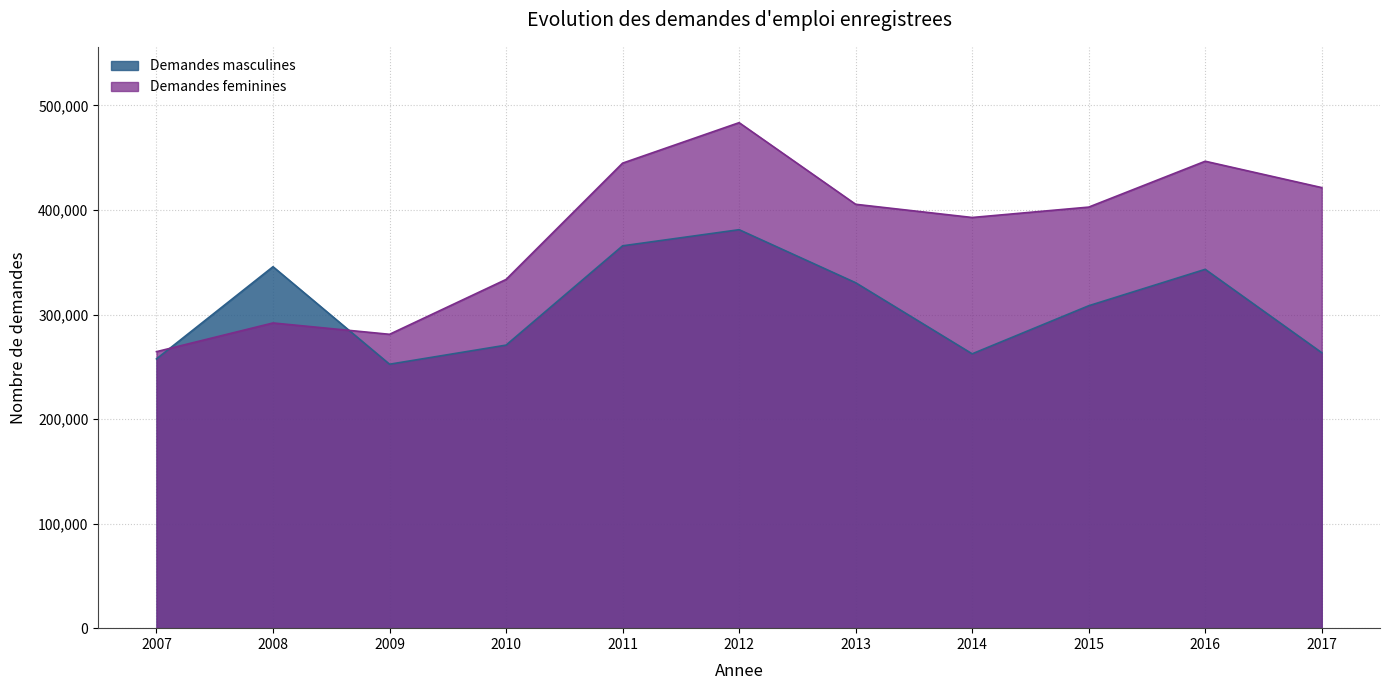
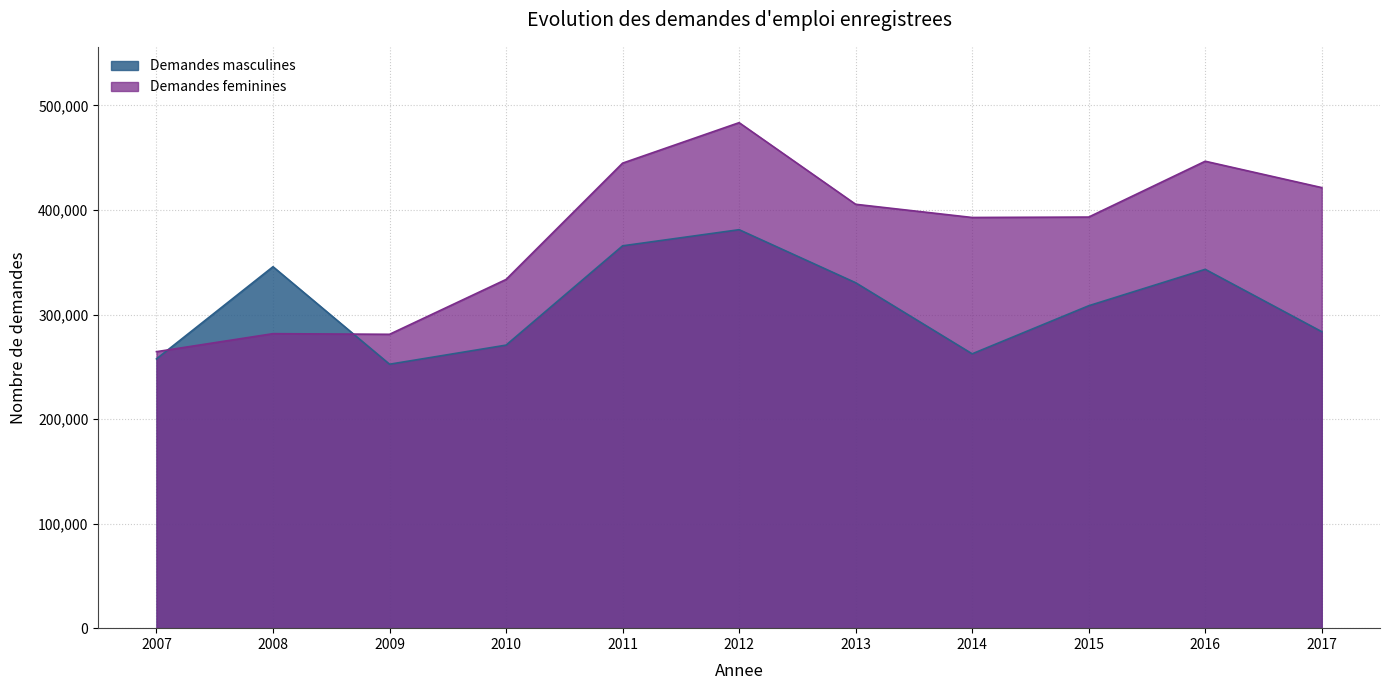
  {
    "Demandes masculines": {
      "2007": "258,000",
      "2008": "346,000",
      "2009": "252,000",
      "2010": "271,000",
      "2011": "366,000",
      "2012": "381,000",
      "2013": "330,000",
      "2014": "262,000",
      "2015": "308,000",
      "2016": "343,000",
-     "2017": "264,000"
+     "2017": "284,000"
    },
    "Demandes feminines": {
      "2007": "264,000",
-     "2008": "292,000",
+     "2008": "282,000",
      "2009": "281,000",
      "2010": "334,000",
      "2011": "445,000",
      "2012": "484,000",
      "2013": "405,000",
      "2014": "393,000",
-     "2015": "403,000",
+     "2015": "393,000",
      "2016": "447,000",
      "2017": "421,000"
    }
  }
